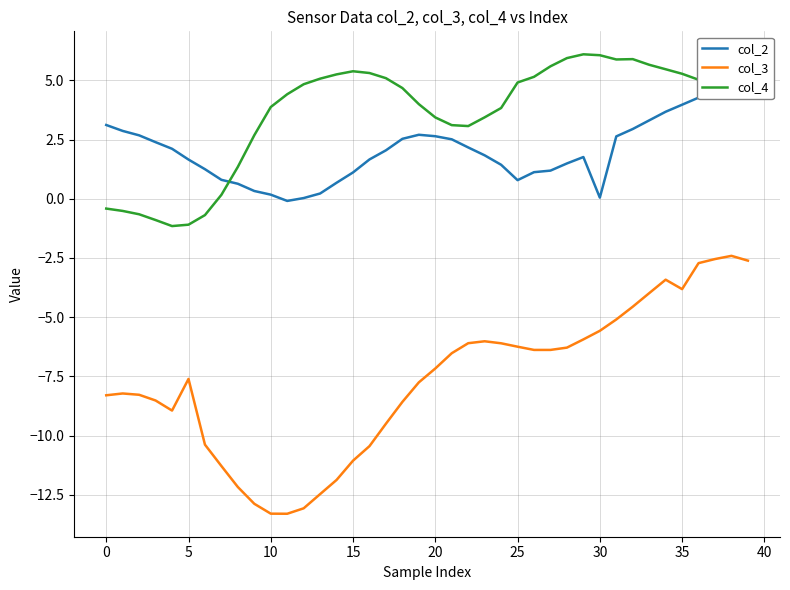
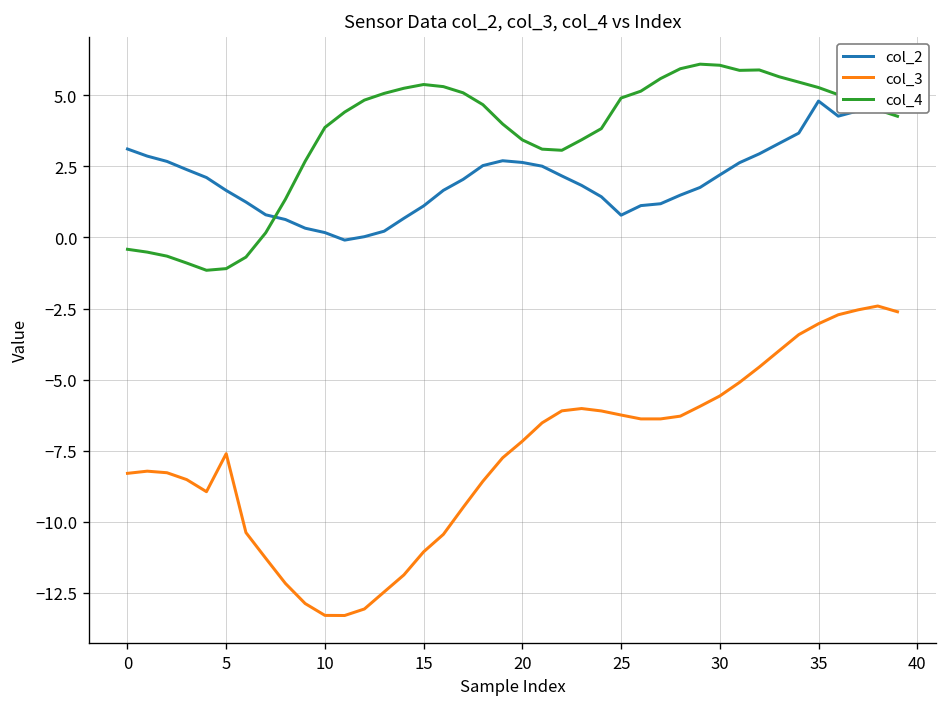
  {
    "col_2": {
      "0": 3.1,
      "5": 1.7,
      "10": 0.2,
      "15": 1.1,
      "20": 2.6,
      "25": 0.8,
-     "30": 0.0,
-     "35": 4.0
+     "30": 2.2,
+     "35": 4.8
    },
    "col_3": {
      "0": -8.3,
      "5": -7.6,
      "10": -13.3,
      "15": -11.1,
      "20": -7.2,
      "25": -6.2,
      "30": -5.6,
-     "35": -3.8
+     "35": -3.0
    },
    "col_4": {
      "0": -0.4,
      "5": -1.1,
      "10": 3.9,
      "15": 5.4,
      "20": 3.4,
      "25": 4.9,
      "30": 6.1,
      "35": 5.3
    }
  }
